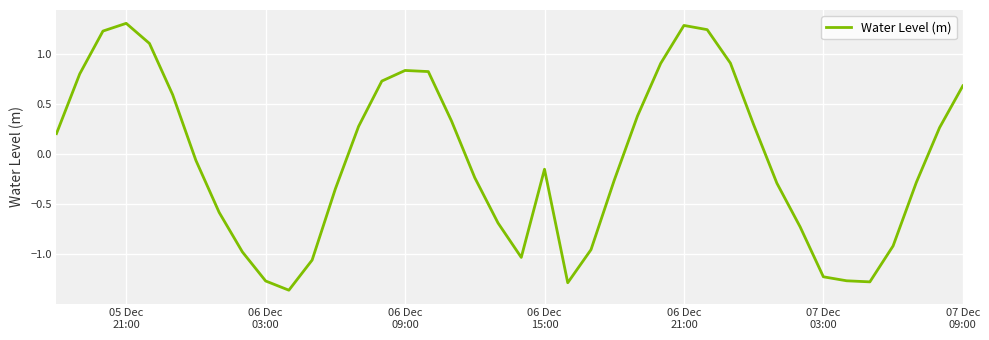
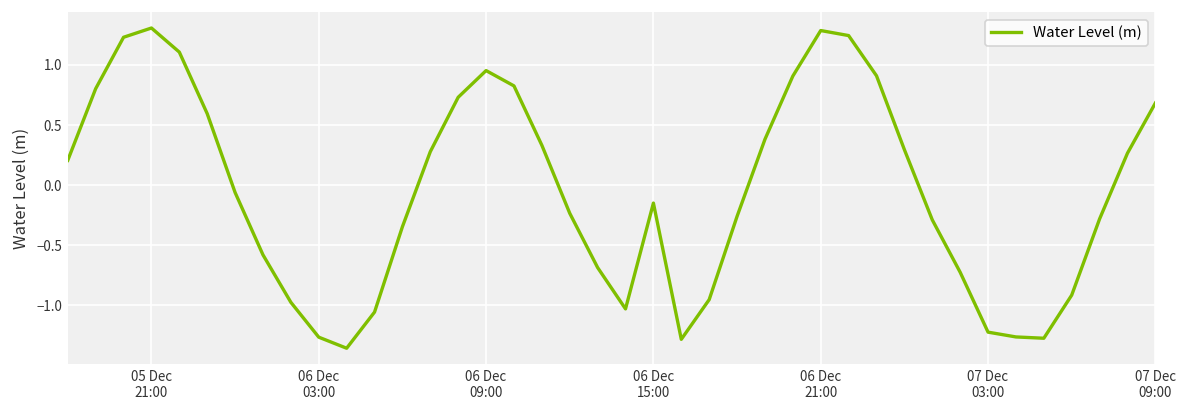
  {
    "05 Dec 21:00": 1.31,
    "06 Dec 03:00": -1.27,
-   "06 Dec 09:00": 0.84,
+   "06 Dec 09:00": 0.95,
    "06 Dec 15:00": -0.15,
    "06 Dec 21:00": 1.29,
    "07 Dec 03:00": -1.23,
    "07 Dec 09:00": 0.68
  }
